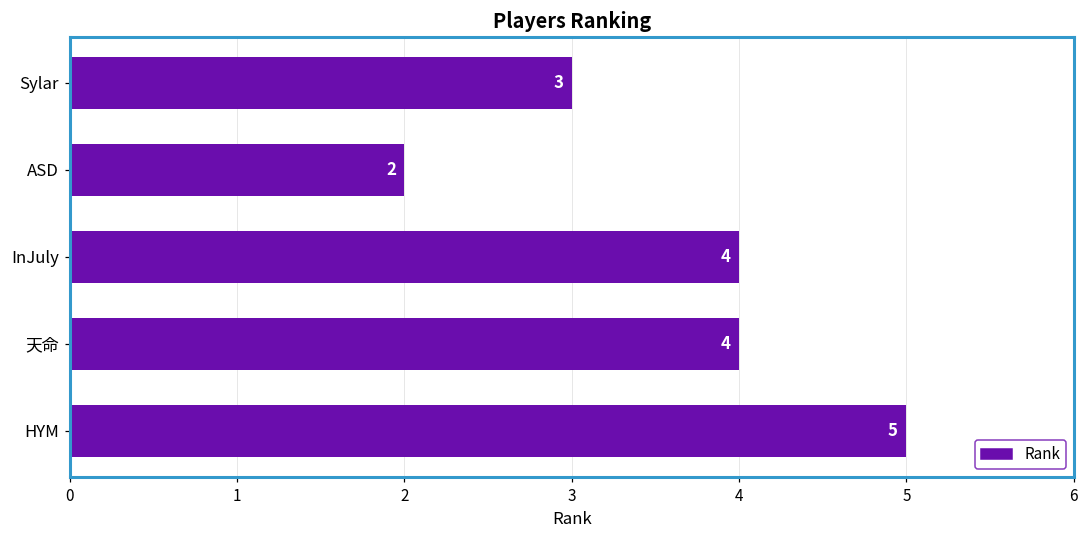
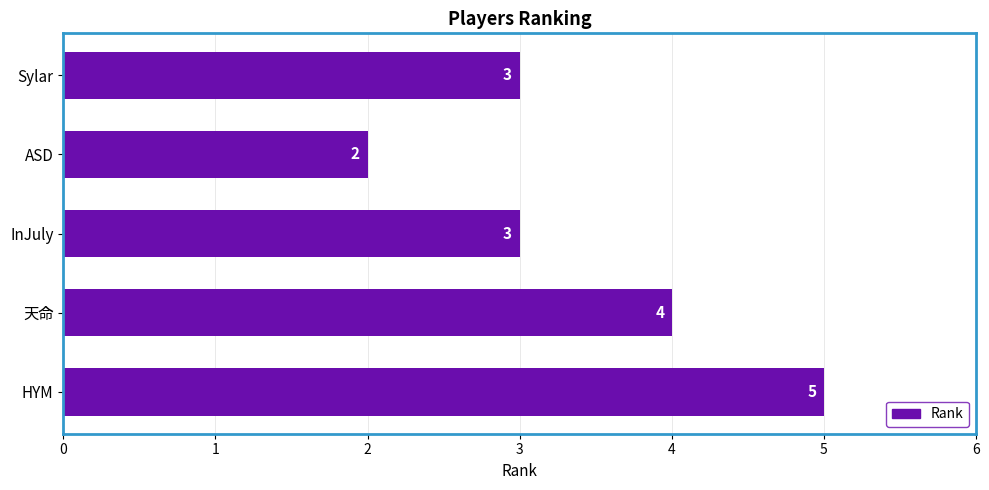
  {
    "Sylar": 3,
    "ASD": 2,
-   "InJuly": 4,
+   "InJuly": 3,
    "天命": 4,
    "HYM": 5
  }
